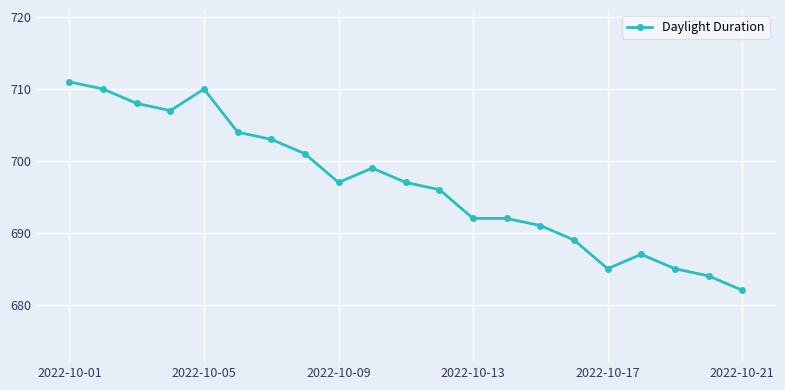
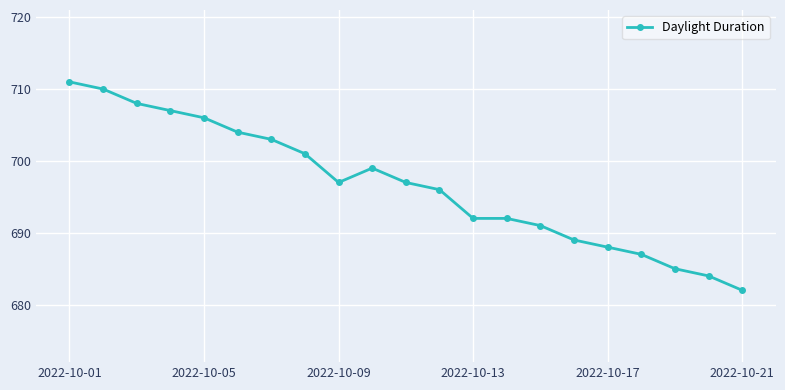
  {
    "2022-10-01": 711,
-   "2022-10-05": 710,
+   "2022-10-05": 706,
    "2022-10-09": 697,
    "2022-10-13": 692,
-   "2022-10-17": 685,
+   "2022-10-17": 688,
    "2022-10-21": 682
  }
